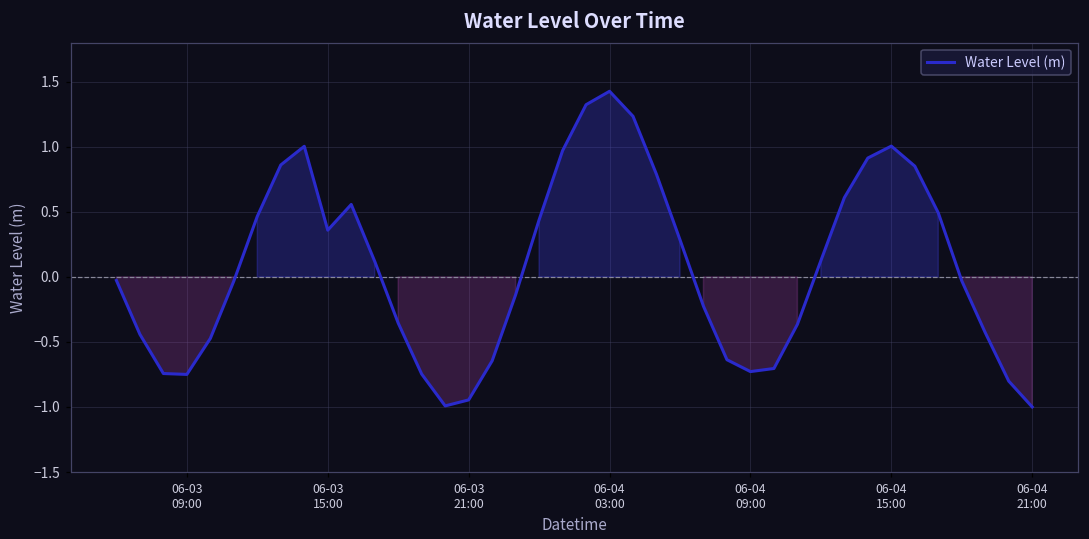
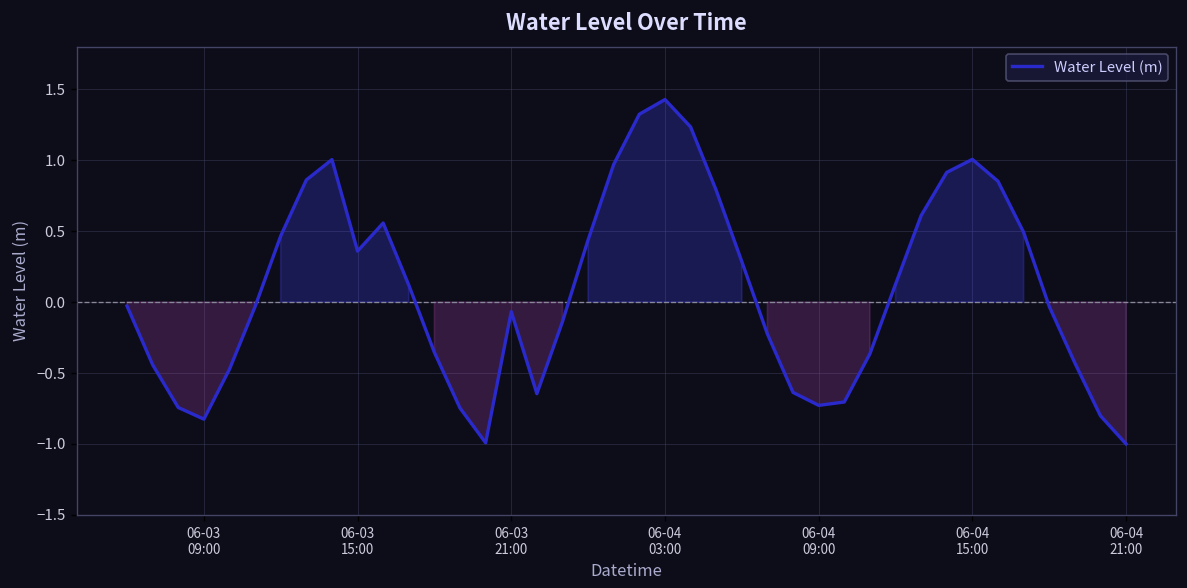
  {
-   "06-03 09:00": -0.75,
+   "06-03 09:00": -0.82,
    "06-03 15:00": 0.36,
-   "06-03 21:00": -0.95,
+   "06-03 21:00": -0.07,
    "06-04 03:00": 1.43,
    "06-04 09:00": -0.73,
    "06-04 15:00": 1.01,
    "06-04 21:00": -1.00
  }
